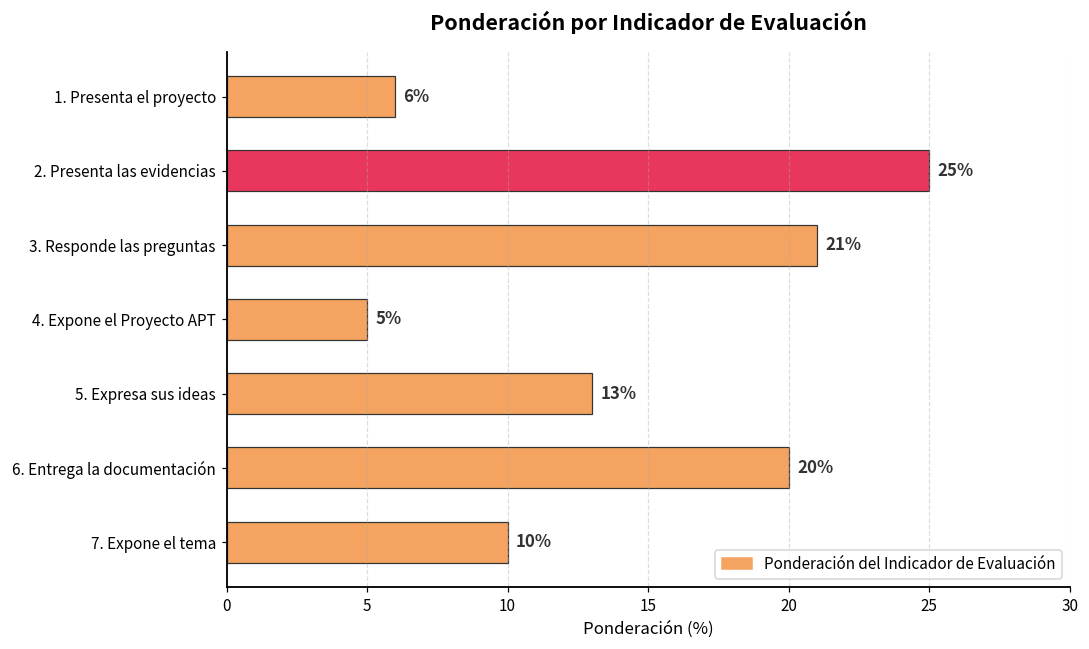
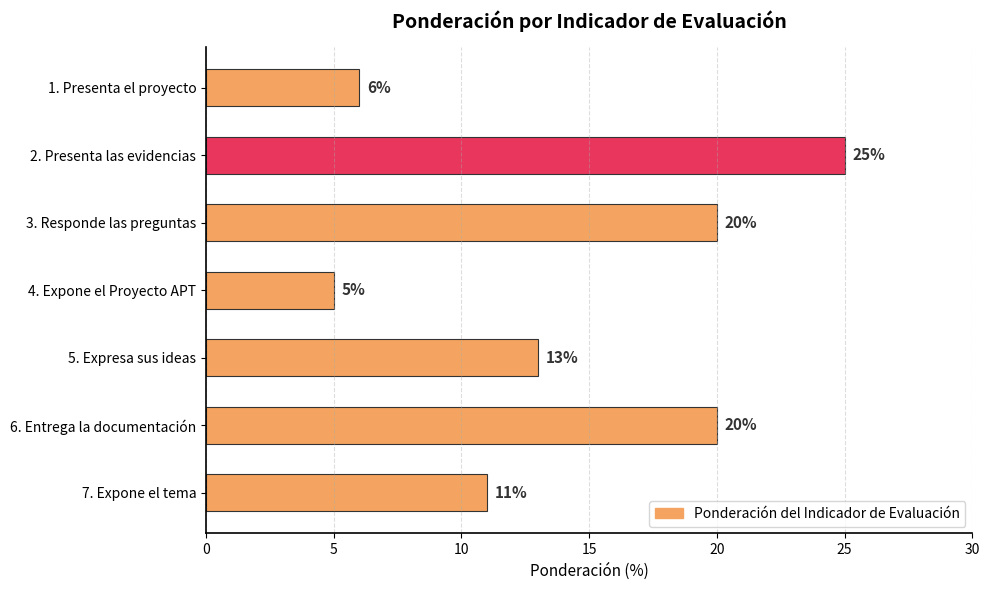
  {
    "1. Presenta el proyecto": "6%",
    "2. Presenta las evidencias": "25%",
-   "3. Responde las preguntas": "21%",
+   "3. Responde las preguntas": "20%",
    "4. Expone el Proyecto APT": "5%",
    "5. Expresa sus ideas": "13%",
    "6. Entrega la documentación": "20%",
-   "7. Expone el tema": "10%"
+   "7. Expone el tema": "11%"
  }
